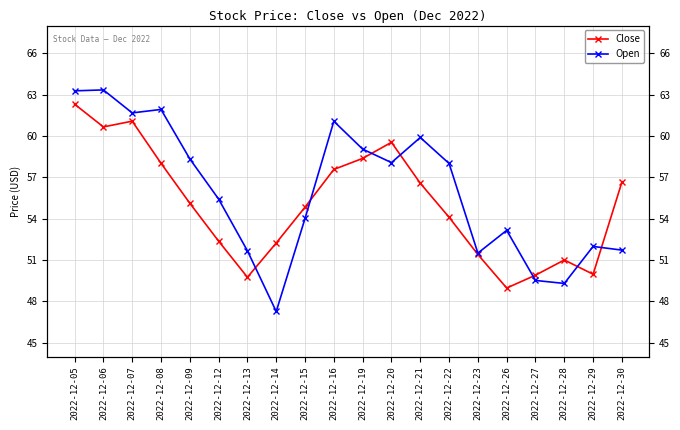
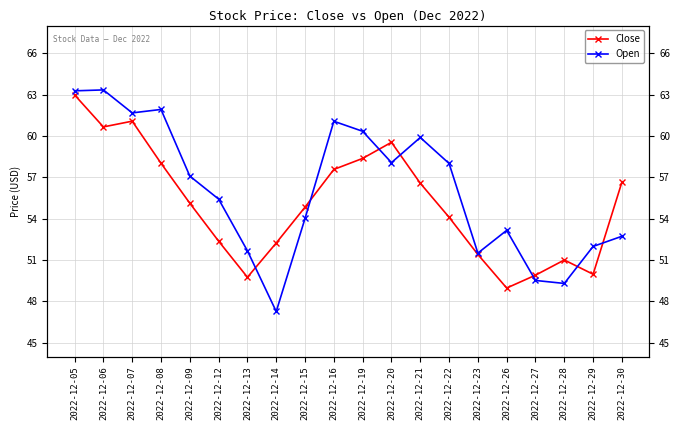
  {
    "Close": {
-     "2022-12-05": 62.3,
+     "2022-12-05": 63.0,
      "2022-12-06": 60.7,
      "2022-12-07": 61.1,
      "2022-12-08": 58.0,
      "2022-12-09": 55.1,
      "2022-12-12": 52.4,
      "2022-12-13": 49.8,
      "2022-12-14": 52.2,
      "2022-12-15": 54.8,
      "2022-12-16": 57.6,
      "2022-12-19": 58.4,
      "2022-12-20": 59.5,
      "2022-12-21": 56.6,
      "2022-12-22": 54.1,
      "2022-12-26": 49.0,
      "2022-12-27": 49.9,
      "2022-12-28": 51.0,
      "2022-12-29": 50.0,
      "2022-12-30": 56.6
    },
    "Open": {
      "2022-12-05": 63.3,
      "2022-12-06": 63.3,
      "2022-12-07": 61.7,
      "2022-12-08": 61.9,
-     "2022-12-09": 58.3,
+     "2022-12-09": 57.1,
      "2022-12-12": 55.4,
      "2022-12-13": 51.7,
      "2022-12-14": 47.3,
      "2022-12-15": 54.0,
      "2022-12-16": 61.1,
-     "2022-12-19": 59.0,
+     "2022-12-19": 60.3,
      "2022-12-20": 58.1,
      "2022-12-21": 59.9,
      "2022-12-22": 58.0,
      "2022-12-26": 53.2,
      "2022-12-27": 49.5,
      "2022-12-28": 49.3,
      "2022-12-29": 52.0,
-     "2022-12-30": 51.7
+     "2022-12-30": 52.7
    }
  }
